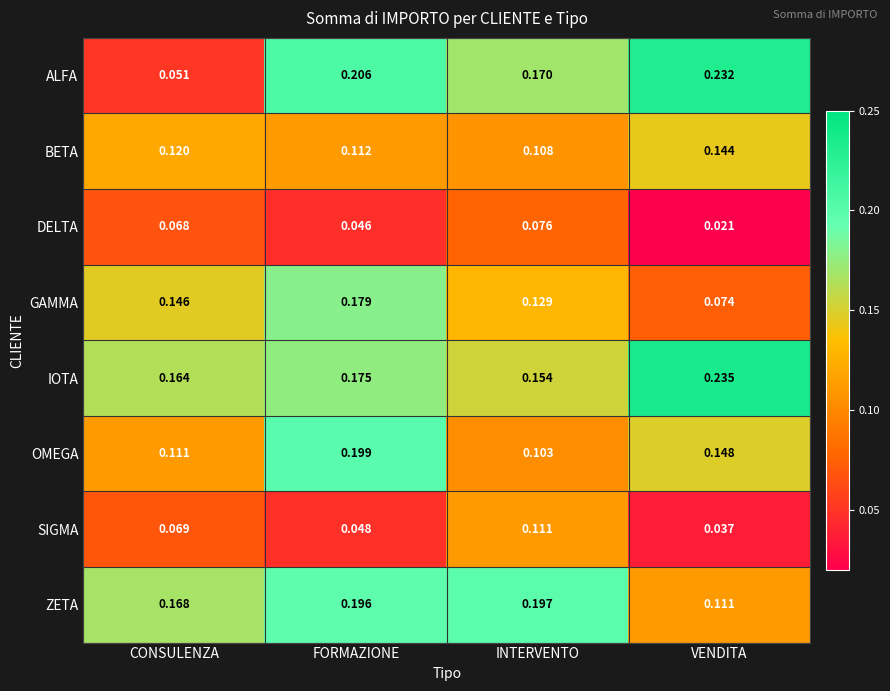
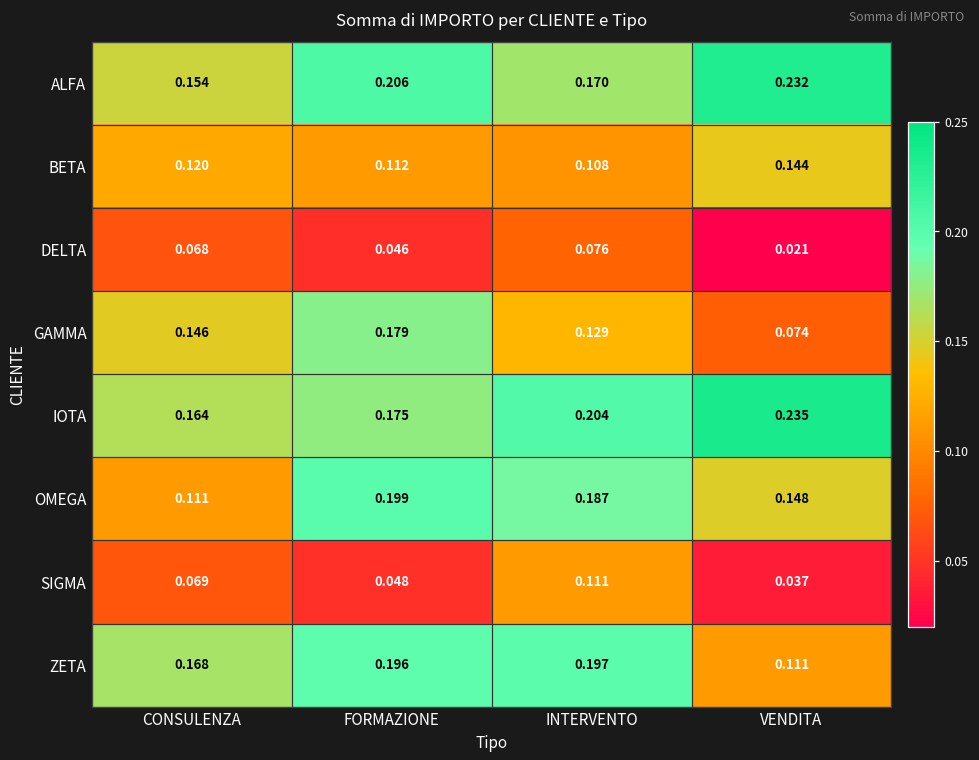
  {
    "ALFA": {
-     "CONSULENZA": 0.051,
+     "CONSULENZA": 0.154,
      "FORMAZIONE": 0.206,
      "INTERVENTO": 0.170,
      "VENDITA": 0.232
    },
    "BETA": {
      "CONSULENZA": 0.120,
      "FORMAZIONE": 0.112,
      "INTERVENTO": 0.108,
      "VENDITA": 0.144
    },
    "DELTA": {
      "CONSULENZA": 0.068,
      "FORMAZIONE": 0.046,
      "INTERVENTO": 0.076,
      "VENDITA": 0.021
    },
    "GAMMA": {
      "CONSULENZA": 0.146,
      "FORMAZIONE": 0.179,
      "INTERVENTO": 0.129,
      "VENDITA": 0.074
    },
    "IOTA": {
      "CONSULENZA": 0.164,
      "FORMAZIONE": 0.175,
-     "INTERVENTO": 0.154,
+     "INTERVENTO": 0.204,
      "VENDITA": 0.235
    },
    "OMEGA": {
      "CONSULENZA": 0.111,
      "FORMAZIONE": 0.199,
-     "INTERVENTO": 0.103,
+     "INTERVENTO": 0.187,
      "VENDITA": 0.148
    },
    "SIGMA": {
      "CONSULENZA": 0.069,
      "FORMAZIONE": 0.048,
      "INTERVENTO": 0.111,
      "VENDITA": 0.037
    },
    "ZETA": {
      "CONSULENZA": 0.168,
      "FORMAZIONE": 0.196,
      "INTERVENTO": 0.197,
      "VENDITA": 0.111
    }
  }
